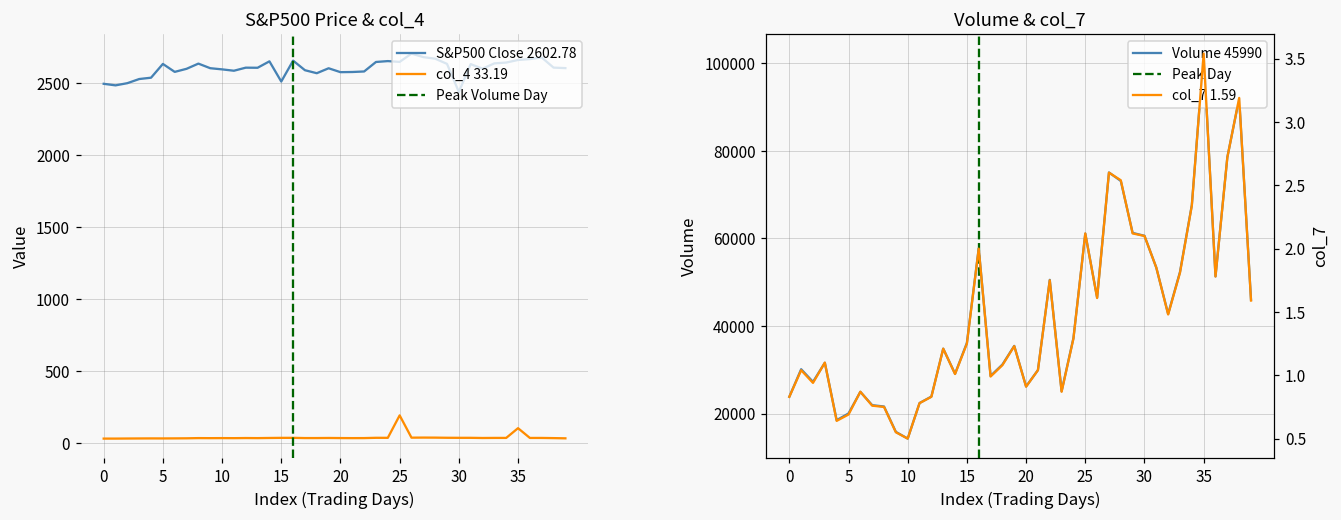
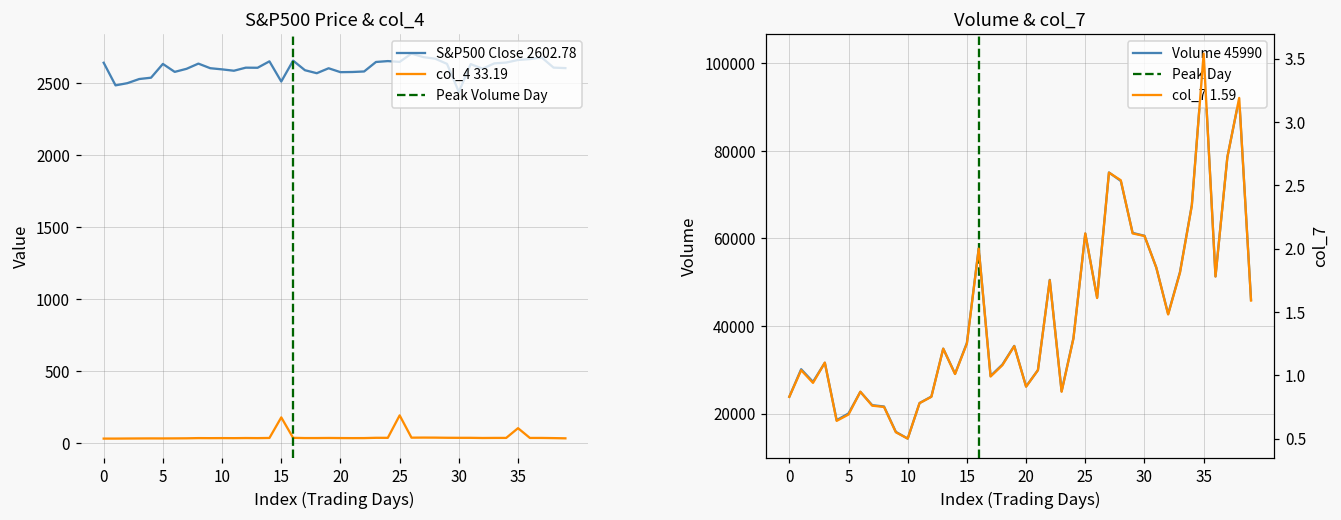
  {
    "S&P500 Price & col_4": {
      "S&P500 Close 2602.78": {
-       "0": 2490,
+       "0": 2640,
        "5": 2630,
        "10": 2590,
        "15": 2510,
        "20": 2570
      },
      "col_4 33.19": {
        "0": 30,
        "5": 30,
        "10": 30,
-       "15": 40,
+       "15": 180,
        "20": 30,
        "25": 190,
        "30": 40,
        "35": 100
      }
    }
  }
